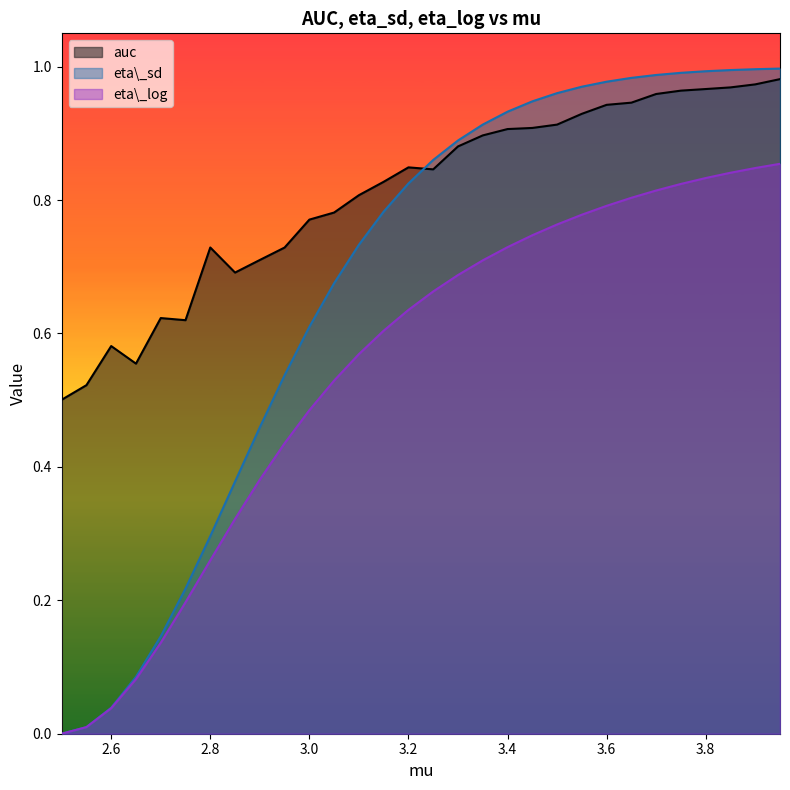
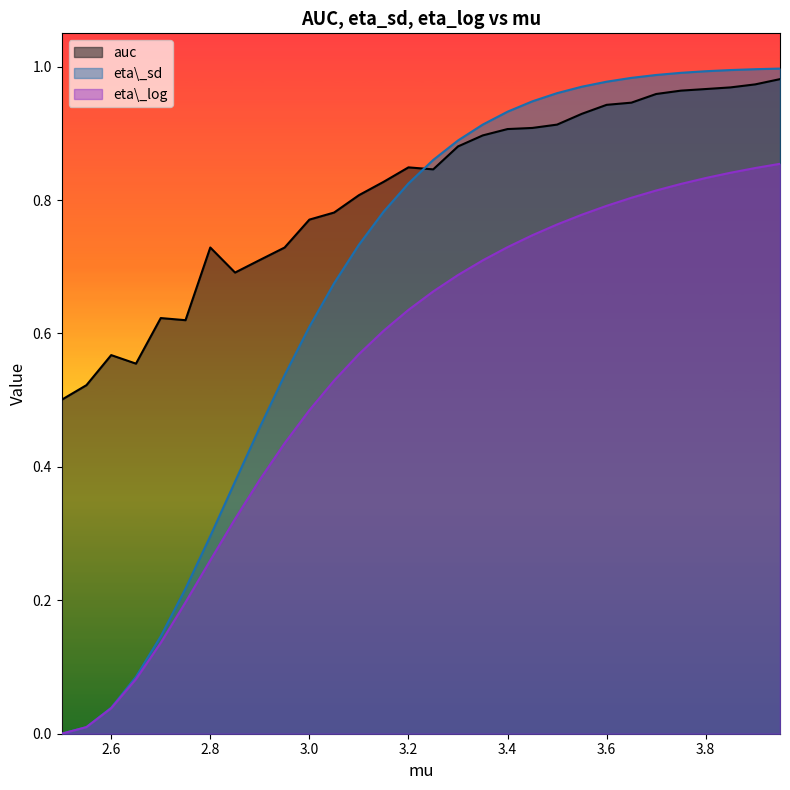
  {
    "auc": {
-     "2.6": 0.58,
+     "2.6": 0.57,
      "2.8": 0.73,
      "3.0": 0.77,
      "3.2": 0.85,
      "3.4": 0.91,
      "3.6": 0.94,
      "3.8": 0.97
    },
    "eta\\_sd": {
      "2.8": 0.30,
      "3.0": 0.61,
      "3.2": 0.82,
      "3.4": 0.93,
      "3.6": 0.98,
      "3.8": 0.99
    },
    "eta\\_log": {
      "2.8": 0.26,
      "3.0": 0.48,
      "3.2": 0.64,
      "3.4": 0.73,
      "3.6": 0.79,
      "3.8": 0.83
    }
  }
